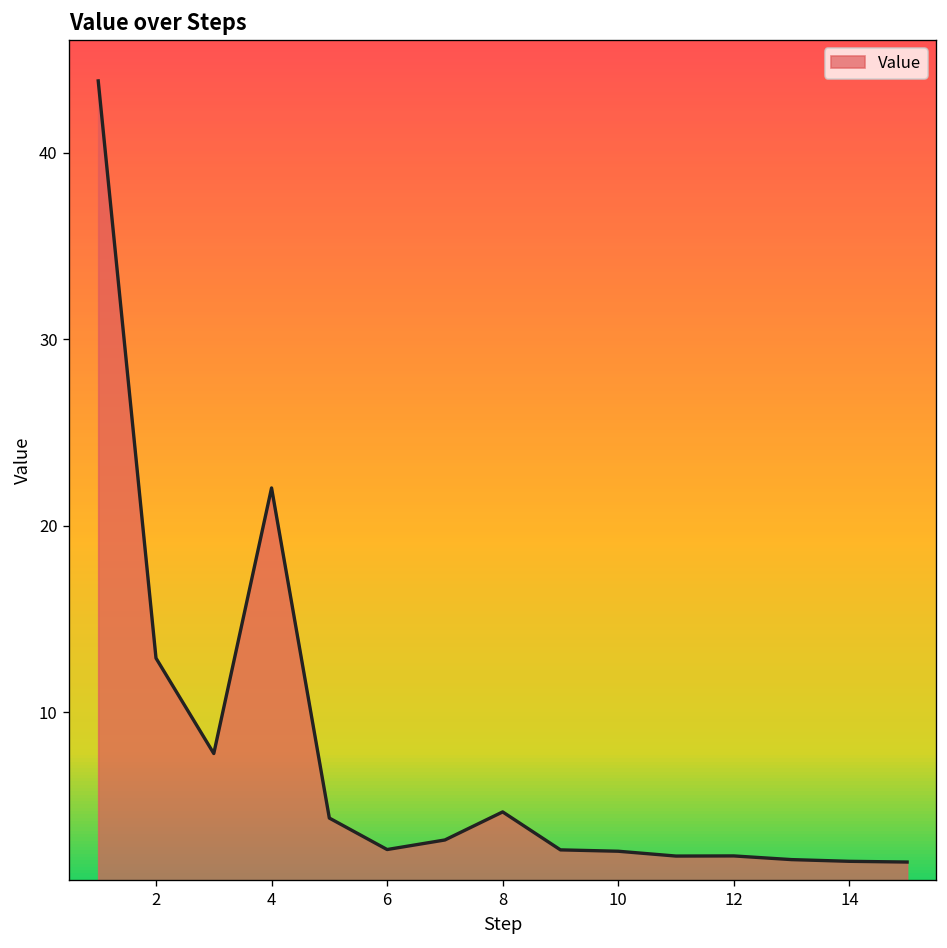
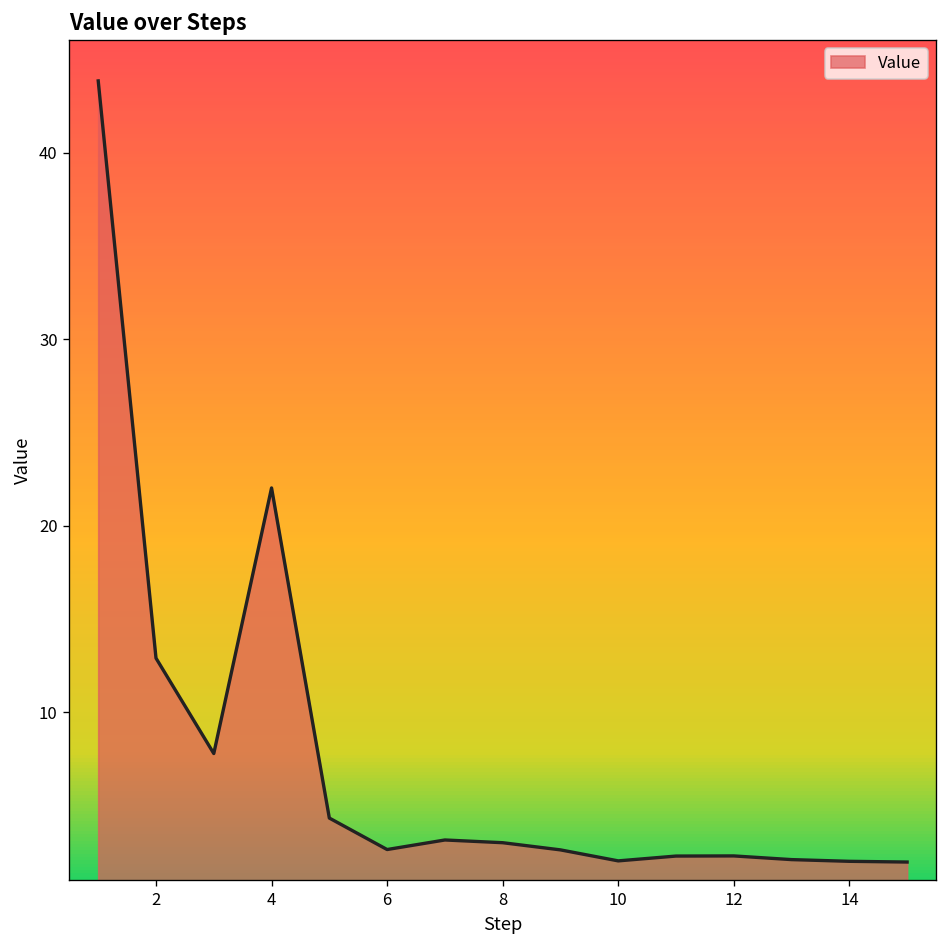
  {
    "2": 12.9,
    "4": 22.0,
    "6": 2.6,
-   "8": 4.7,
-   "10": 2.6,
+   "8": 3.0,
+   "10": 2.0,
    "12": 2.3,
    "14": 2.0
  }
